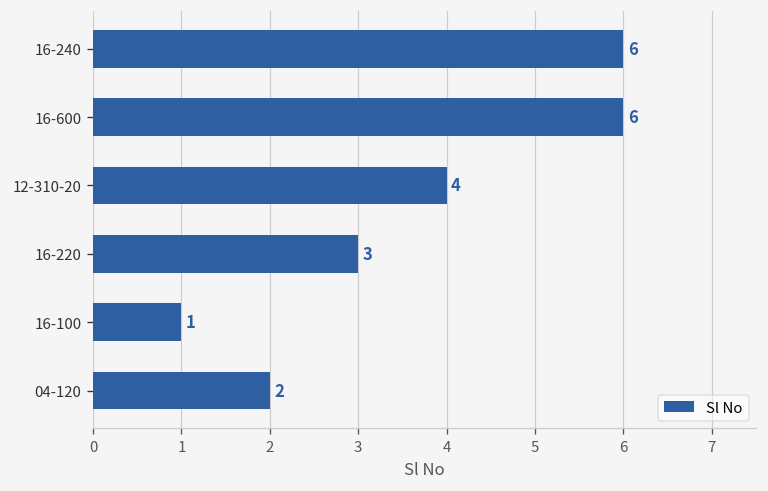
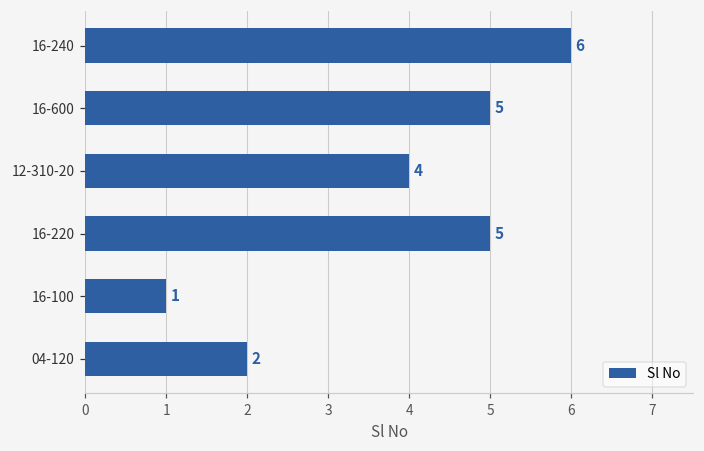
  {
    "16-240": 6,
-   "16-600": 6,
+   "16-600": 5,
    "12-310-20": 4,
-   "16-220": 3,
+   "16-220": 5,
    "16-100": 1,
    "04-120": 2
  }
